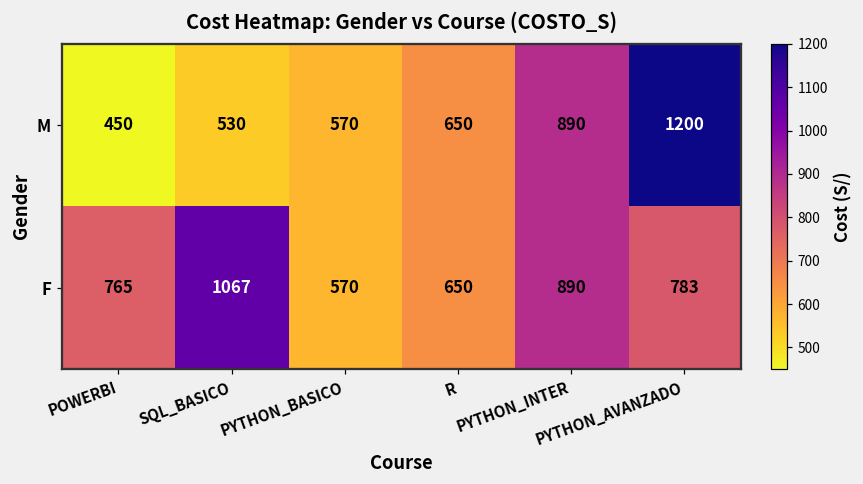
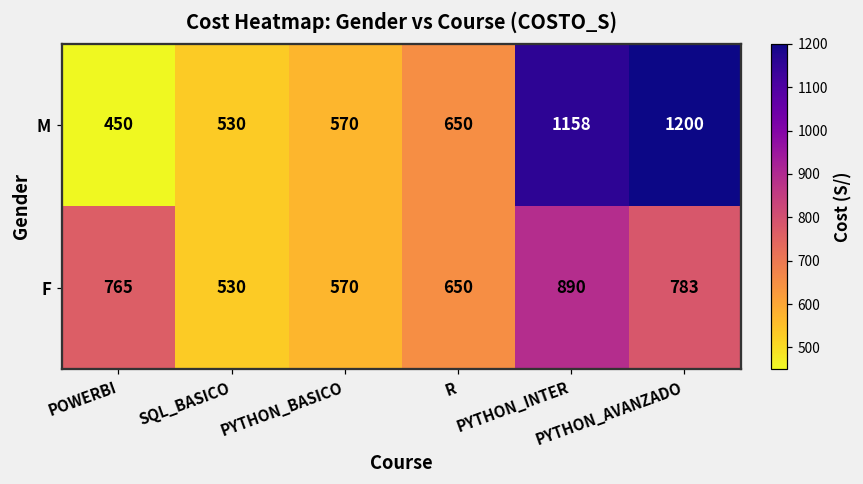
  {
    "M": {
      "POWERBI": 450,
      "SQL_BASICO": 530,
      "PYTHON_BASICO": 570,
      "R": 650,
-     "PYTHON_INTER": 890,
+     "PYTHON_INTER": 1158,
      "PYTHON_AVANZADO": 1200
    },
    "F": {
      "POWERBI": 765,
-     "SQL_BASICO": 1067,
+     "SQL_BASICO": 530,
      "PYTHON_BASICO": 570,
      "R": 650,
      "PYTHON_INTER": 890,
      "PYTHON_AVANZADO": 783
    }
  }
